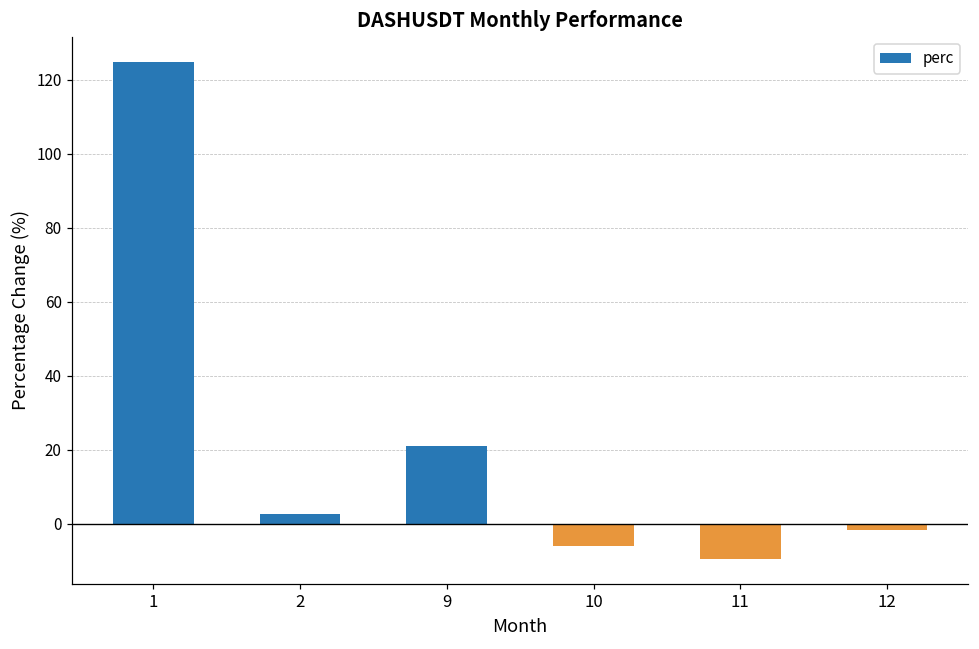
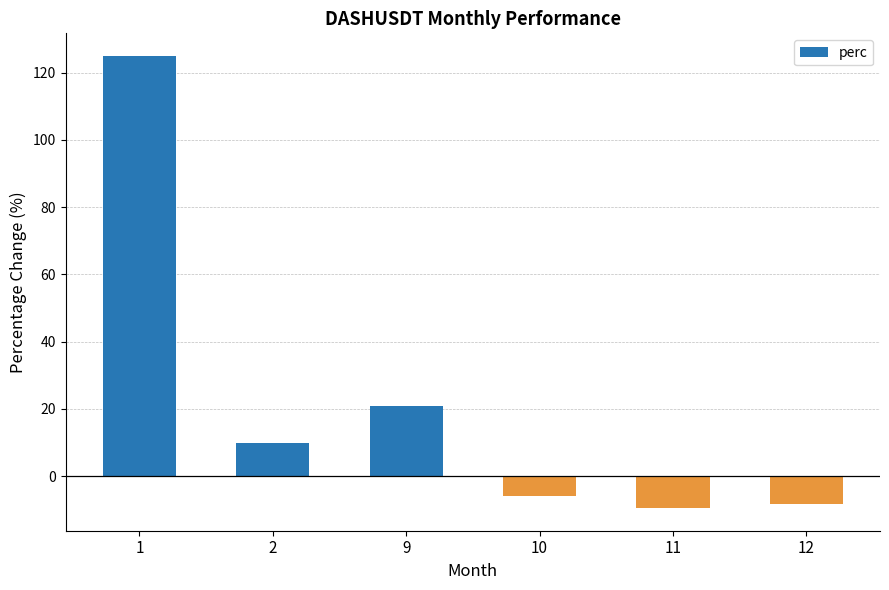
  {
    "1": 125,
-   "2": 3,
+   "2": 10,
    "9": 21,
    "10": -6,
    "11": -9,
-   "12": -2
+   "12": -8
  }
